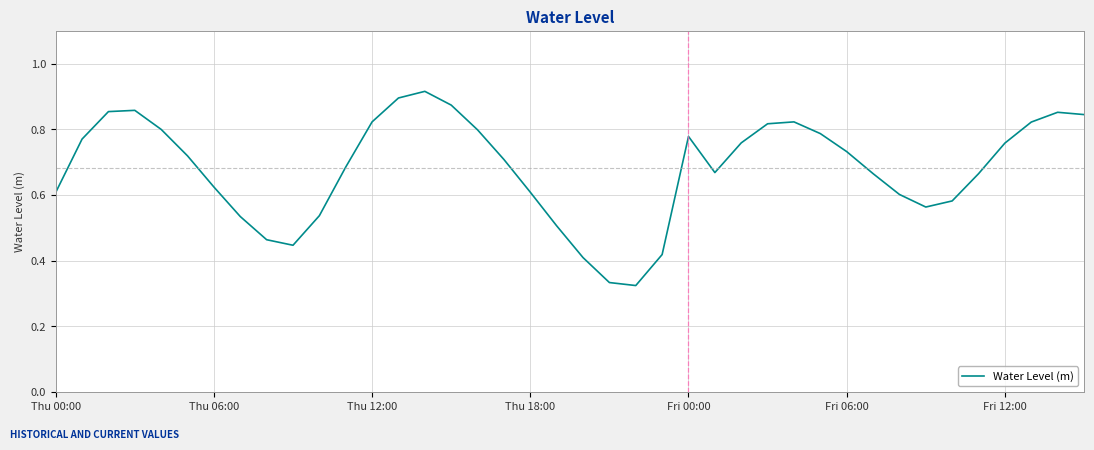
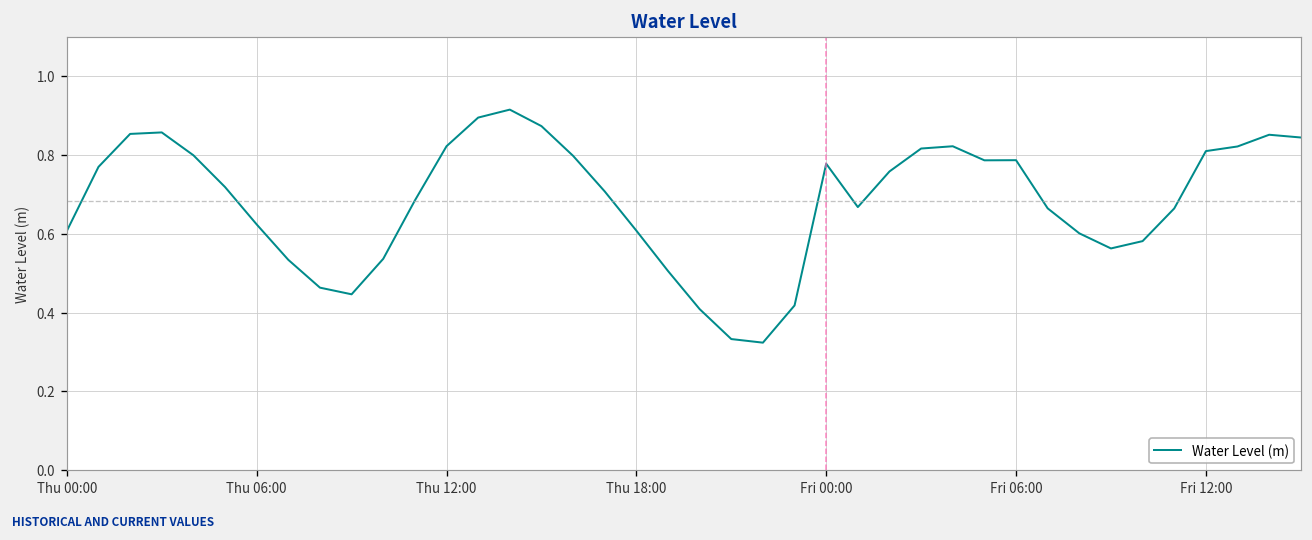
  {
    "Thu 00:00": 0.61,
    "Thu 06:00": 0.62,
    "Thu 12:00": 0.82,
    "Thu 18:00": 0.61,
    "Fri 00:00": 0.78,
-   "Fri 06:00": 0.73,
-   "Fri 12:00": 0.76
+   "Fri 06:00": 0.79,
+   "Fri 12:00": 0.81
  }
